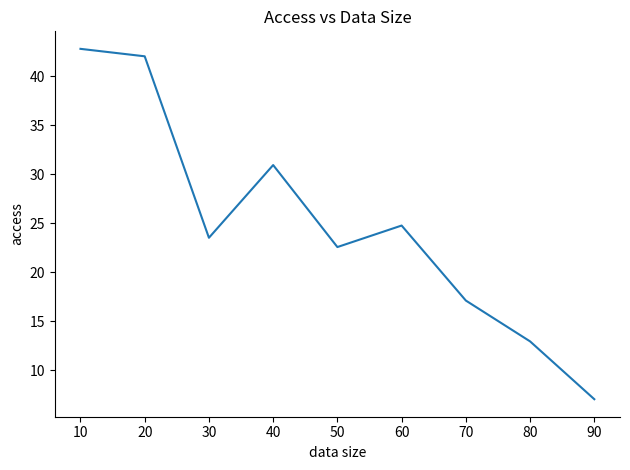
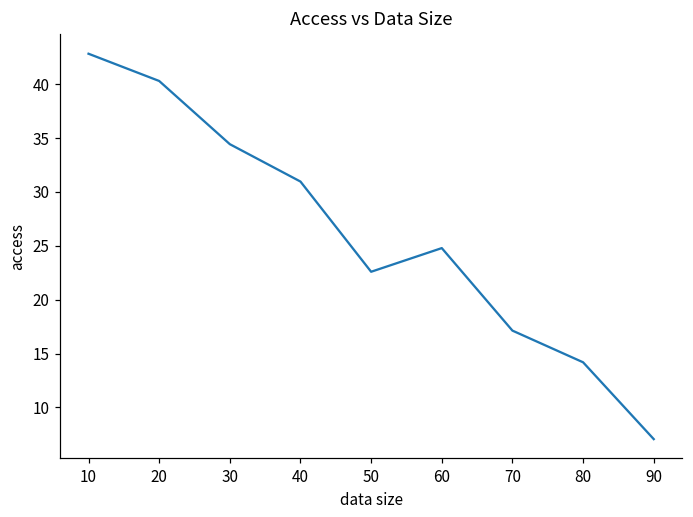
  {
    "10": 43,
-   "20": 42,
-   "30": 24,
+   "20": 40,
+   "30": 34,
    "40": 31,
    "50": 23,
    "60": 25,
    "70": 17,
-   "80": 13,
+   "80": 14,
    "90": 7
  }
